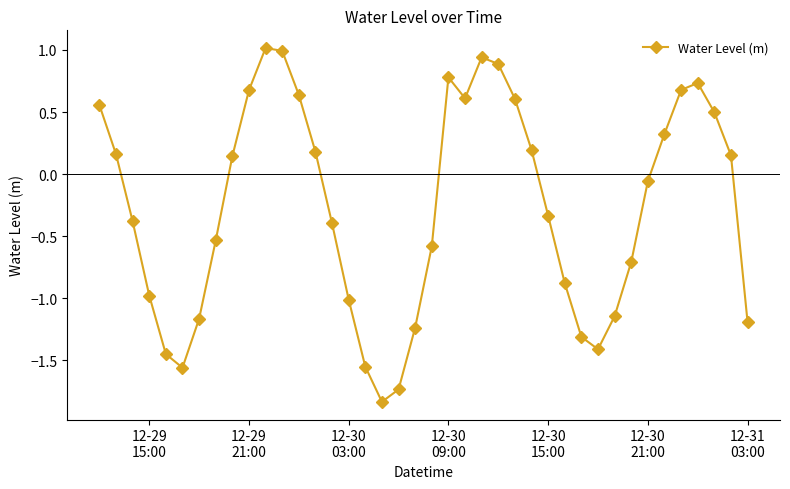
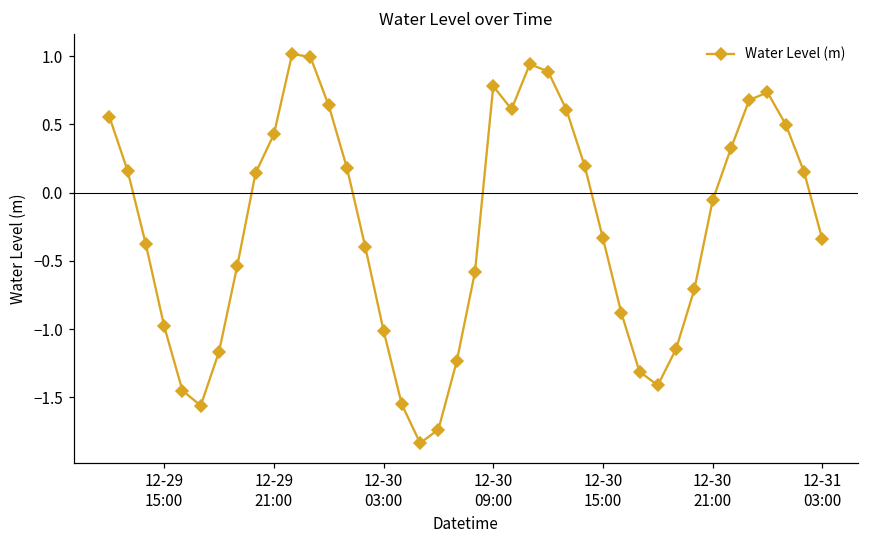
  {
    "12-29 15:00": -0.98,
-   "12-29 21:00": 0.68,
+   "12-29 21:00": 0.43,
    "12-30 03:00": -1.01,
    "12-30 09:00": 0.78,
    "12-30 15:00": -0.33,
    "12-30 21:00": -0.06,
-   "12-31 03:00": -1.19
+   "12-31 03:00": -0.34
  }
